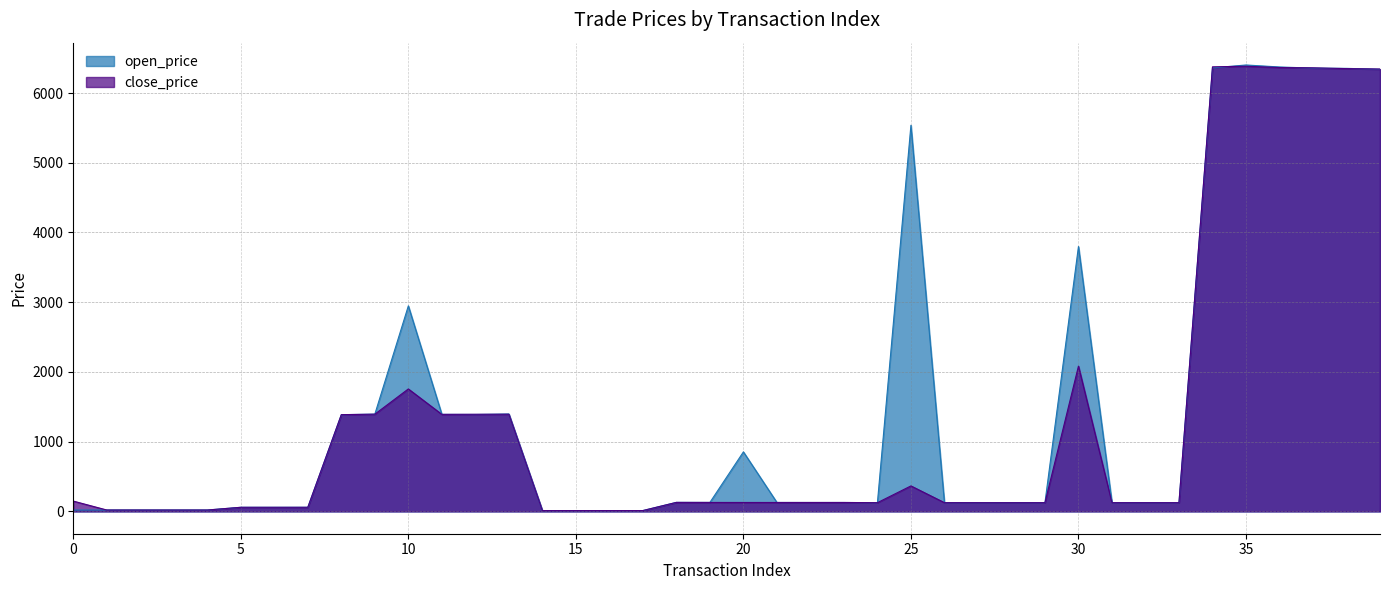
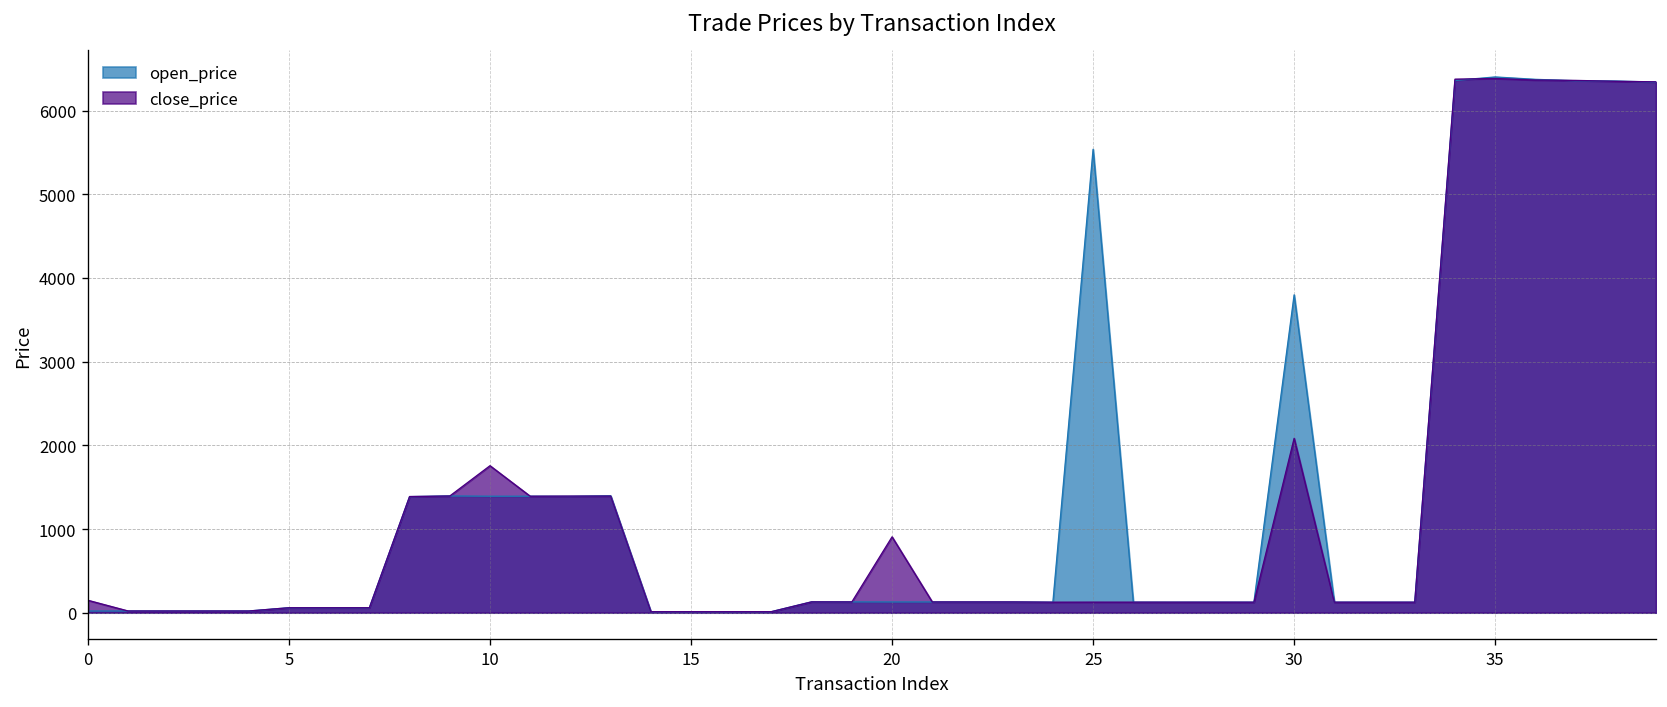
  {
    "open_price": {
      "0": 0,
-     "10": 2900,
-     "20": 900,
+     "10": 1400,
+     "20": 100,
      "25": 5500,
      "30": 3800
    },
    "close_price": {
      "0": 100,
      "10": 1800,
-     "20": 100,
-     "25": 400,
+     "20": 900,
+     "25": 100,
      "30": 2100
    }
  }
